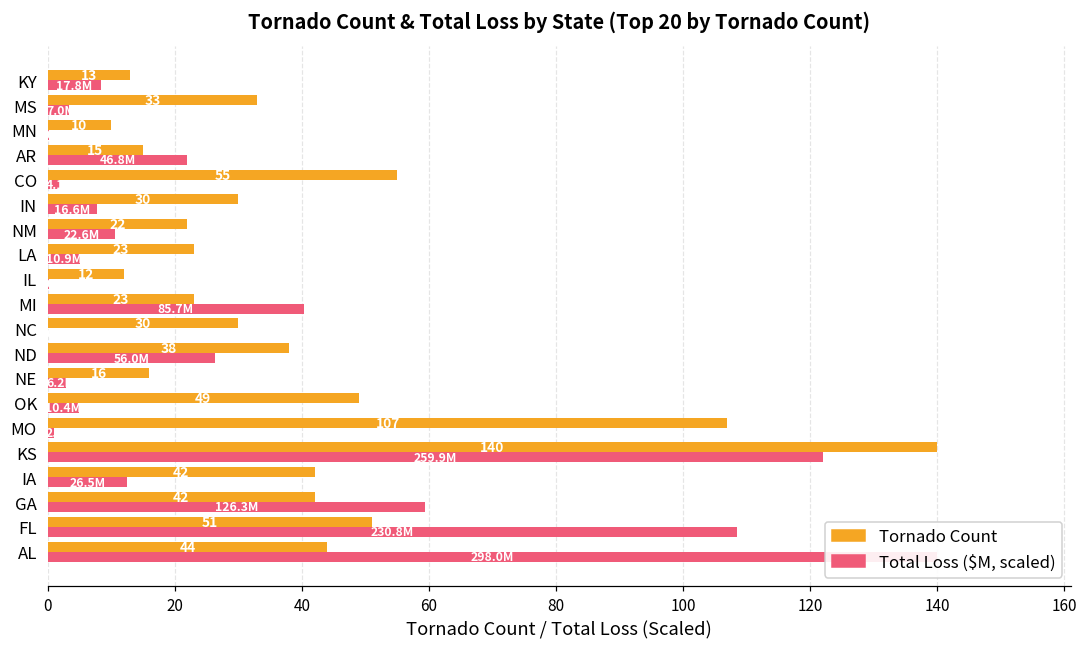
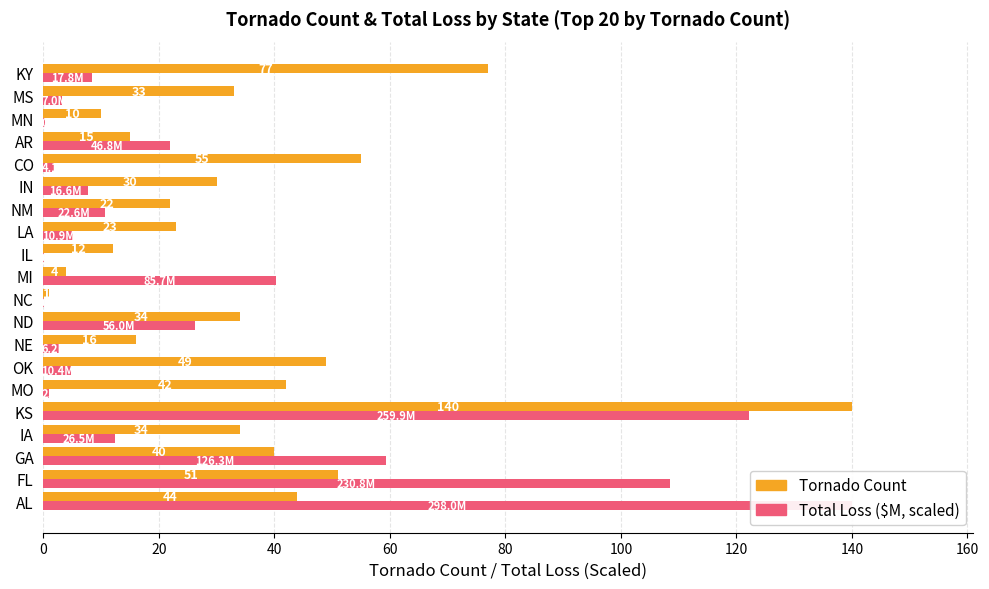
  {
    "Tornado Count": {
-     "KY": 13,
+     "KY": 77,
      "MS": 33,
      "MN": 10,
      "AR": 15,
      "CO": 55,
      "IN": 30,
      "NM": 22,
      "LA": 23,
      "IL": 12,
-     "MI": 23,
-     "NC": 30,
-     "ND": 38,
+     "MI": 4,
+     "NC": 1,
+     "ND": 34,
      "OK": 49,
-     "MO": 107,
+     "MO": 42,
      "KS": 140,
-     "IA": 42,
-     "GA": 42,
+     "IA": 34,
+     "GA": 40,
      "FL": 51,
      "AL": 44
    }
  }
